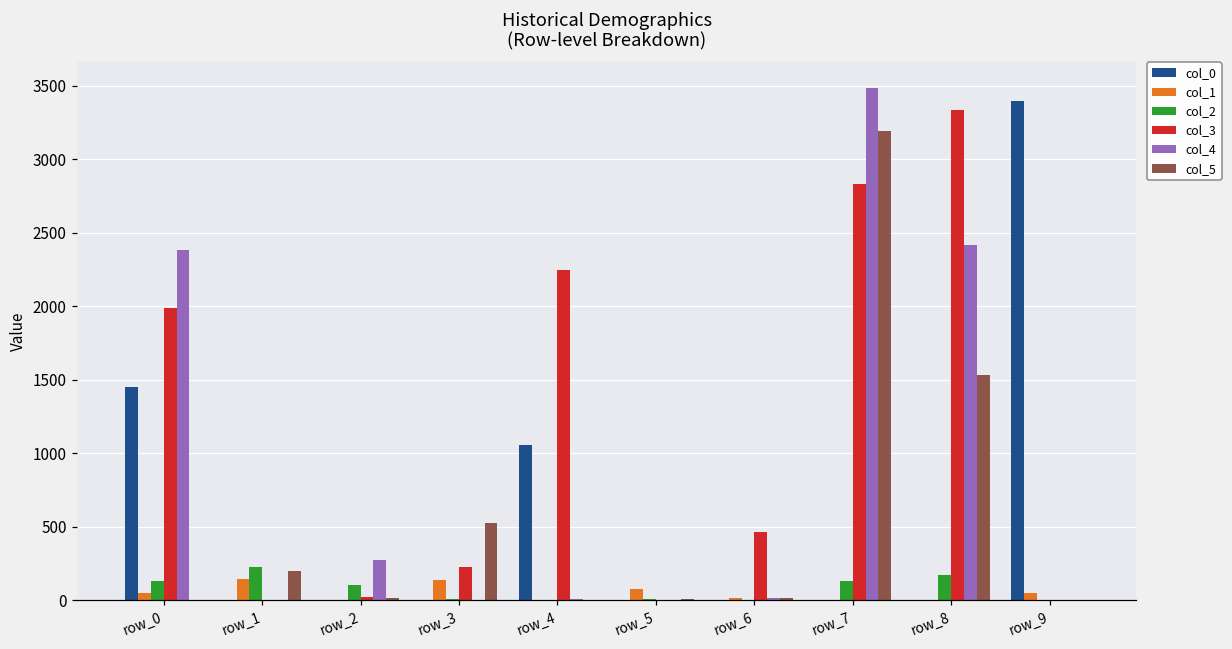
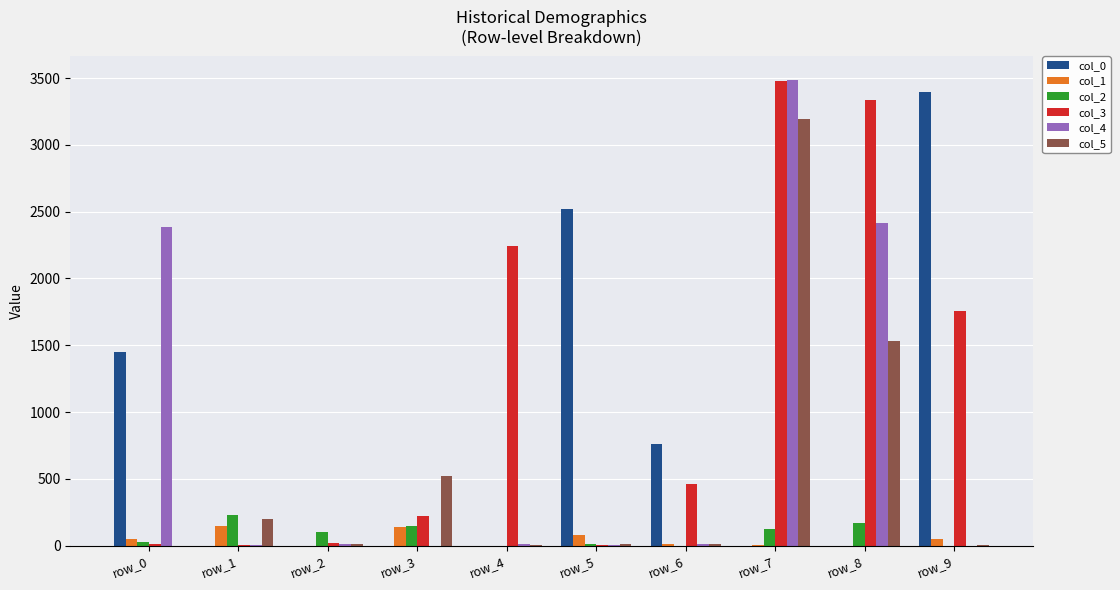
  {
    "col_0": {
      "row_0": 1450,
      "row_1": 0,
      "row_2": 0,
      "row_3": 0,
-     "row_4": 1060,
-     "row_5": 0,
-     "row_6": 0,
+     "row_4": 0,
+     "row_5": 2520,
+     "row_6": 760,
      "row_7": 0,
      "row_8": 0,
      "row_9": 3400
    },
    "col_1": {
      "row_0": 50,
      "row_1": 140,
      "row_2": 0,
      "row_3": 140,
      "row_4": 0,
      "row_5": 80,
      "row_8": 0,
      "row_9": 50
    },
    "col_2": {
-     "row_0": 130,
+     "row_0": 20,
      "row_1": 230,
      "row_2": 100,
-     "row_3": 10,
+     "row_3": 150,
      "row_4": 0,
      "row_6": 0,
      "row_7": 130,
      "row_8": 170,
      "row_9": 0
    },
    "col_3": {
-     "row_0": 1990,
+     "row_0": 10,
      "row_2": 20,
      "row_3": 230,
      "row_4": 2250,
      "row_6": 460,
-     "row_7": 2830,
+     "row_7": 3480,
      "row_8": 3330,
-     "row_9": 0
+     "row_9": 1760
    },
    "col_4": {
      "row_0": 2390,
-     "row_2": 270,
+     "row_2": 10,
      "row_3": 0,
      "row_7": 3490,
      "row_8": 2420,
      "row_9": 0
    },
    "col_5": {
      "row_0": 0,
      "row_1": 200,
      "row_3": 520,
      "row_7": 3190,
      "row_8": 1530
    }
  }
